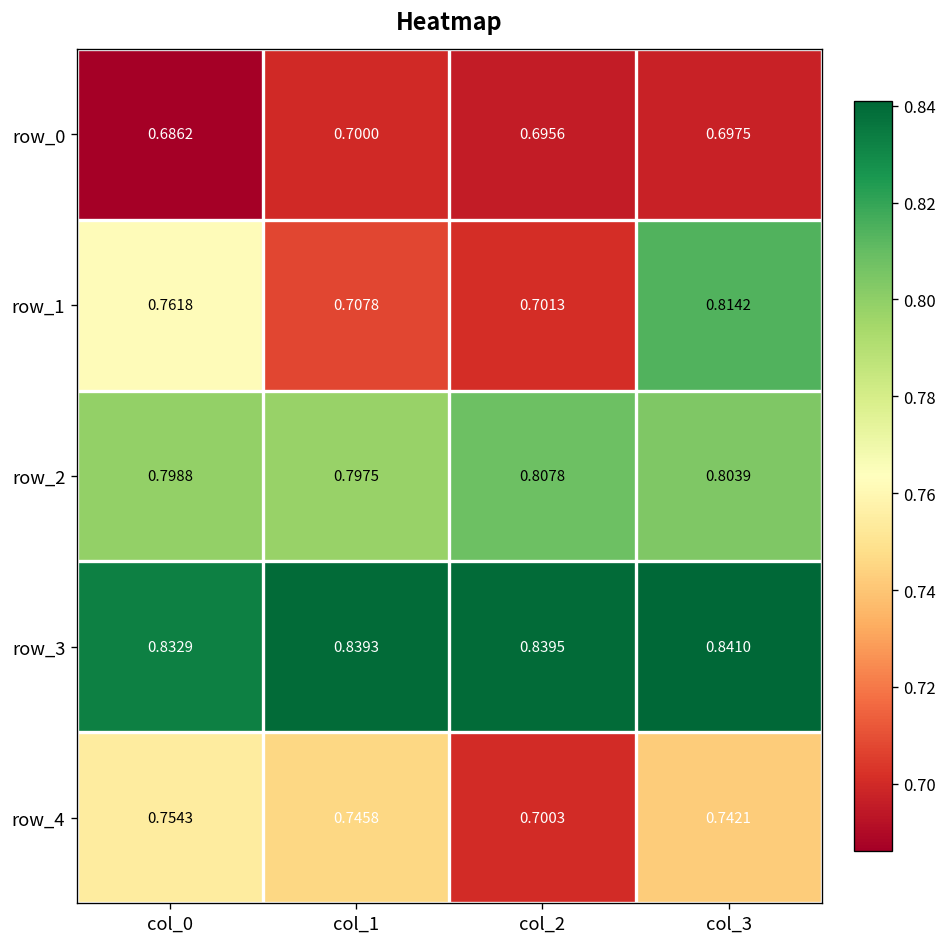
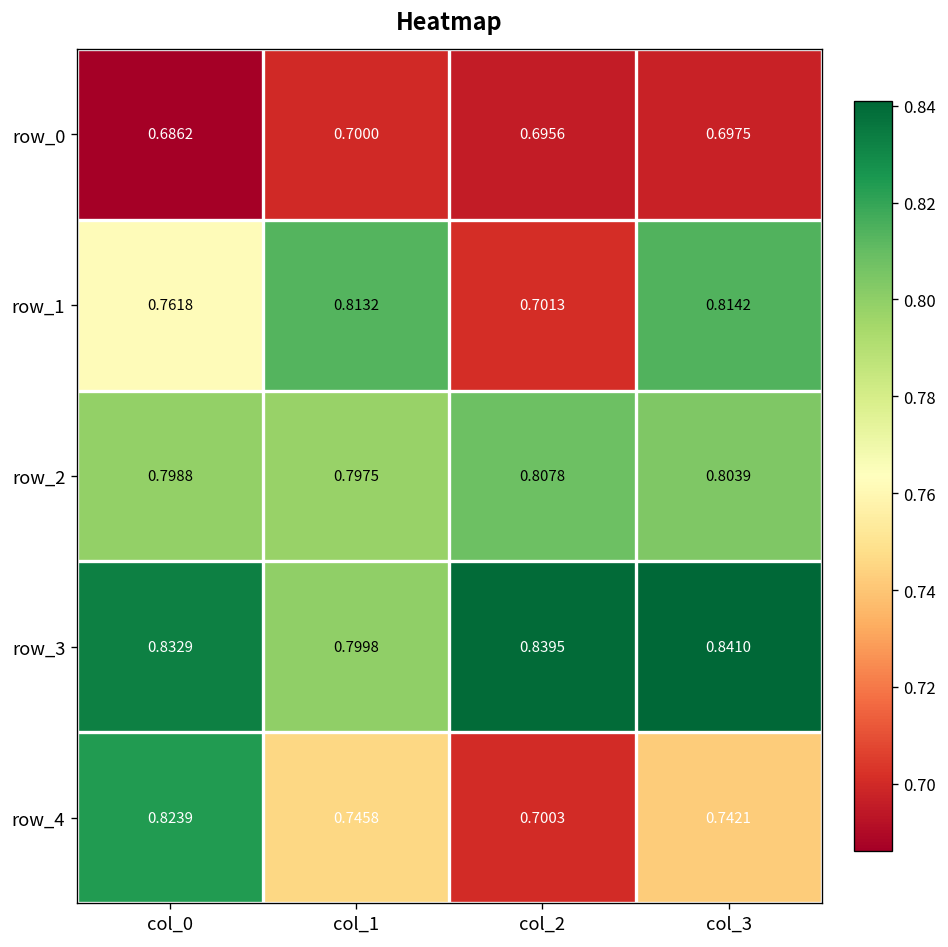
  {
    "row_0": {
      "col_0": 0.6862,
      "col_1": 0.7000,
      "col_2": 0.6956,
      "col_3": 0.6975
    },
    "row_1": {
      "col_0": 0.7618,
-     "col_1": 0.7078,
+     "col_1": 0.8132,
      "col_2": 0.7013,
      "col_3": 0.8142
    },
    "row_2": {
      "col_0": 0.7988,
      "col_1": 0.7975,
      "col_2": 0.8078,
      "col_3": 0.8039
    },
    "row_3": {
      "col_0": 0.8329,
-     "col_1": 0.8393,
+     "col_1": 0.7998,
      "col_2": 0.8395,
      "col_3": 0.8410
    },
    "row_4": {
-     "col_0": 0.7543,
+     "col_0": 0.8239,
      "col_1": 0.7458,
      "col_2": 0.7003,
      "col_3": 0.7421
    }
  }
